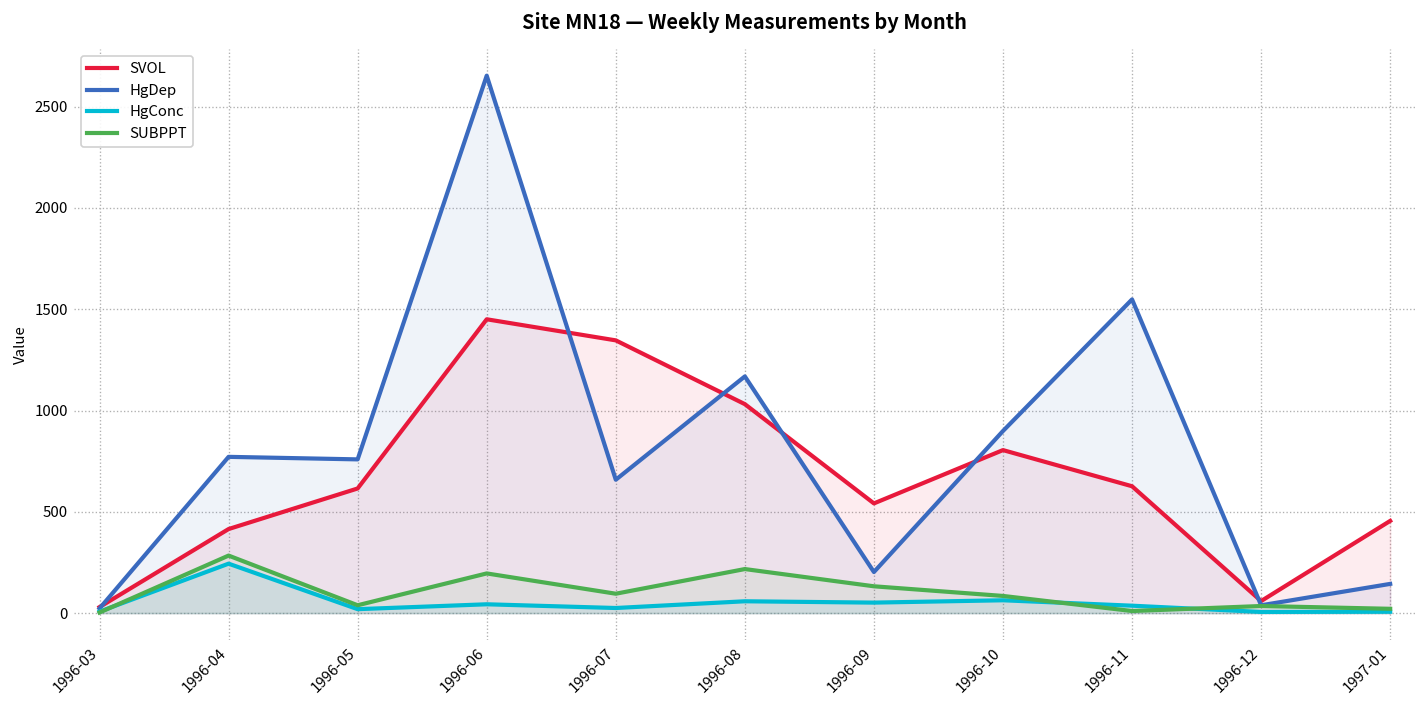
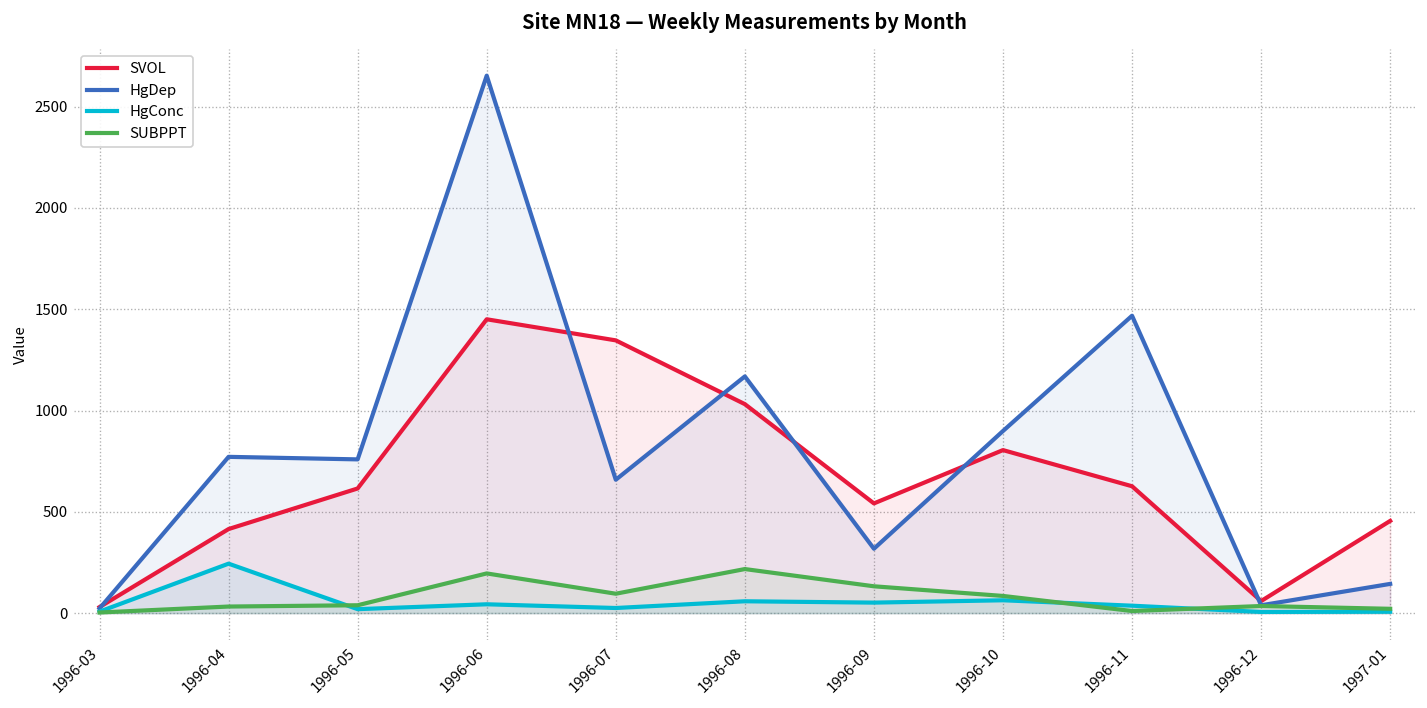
  {
    "SVOL": {
      "1996-04": 420,
      "1996-05": 620,
      "1996-06": 1450,
      "1996-07": 1350,
      "1996-08": 1030,
      "1996-09": 540,
      "1996-10": 800,
      "1996-11": 630,
      "1996-12": 60,
      "1997-01": 460
    },
    "HgDep": {
      "1996-04": 770,
      "1996-05": 760,
      "1996-06": 2650,
      "1996-07": 660,
      "1996-08": 1170,
-     "1996-09": 200,
+     "1996-09": 320,
      "1996-10": 900,
-     "1996-11": 1550,
+     "1996-11": 1470,
      "1997-01": 140
    },
    "HgConc": {
      "1996-04": 240,
      "1996-05": 20,
      "1996-06": 40,
      "1996-07": 30,
      "1996-08": 60,
      "1996-09": 50,
      "1996-10": 60,
      "1996-11": 40,
      "1996-12": 10
    },
    "SUBPPT": {
-     "1996-04": 280,
+     "1996-04": 30,
      "1996-05": 40,
      "1996-06": 200,
      "1996-07": 100,
      "1996-08": 220,
      "1996-09": 130,
      "1996-10": 80,
      "1996-11": 10
    }
  }
